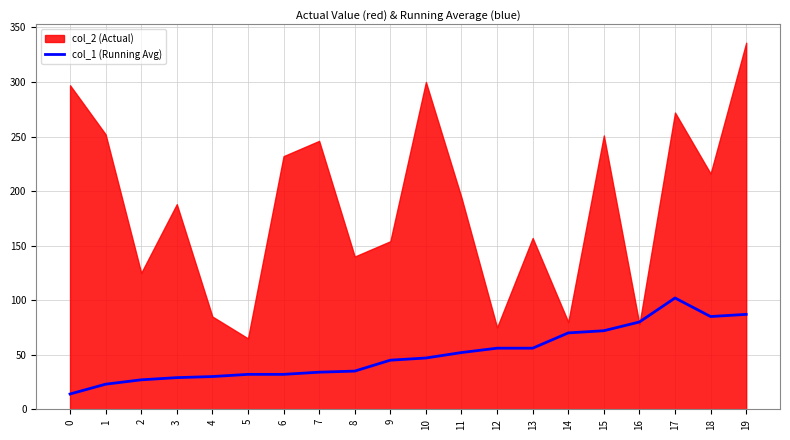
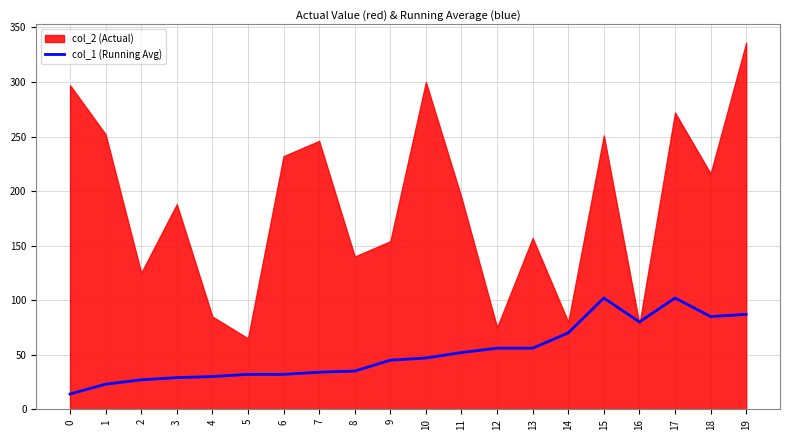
  {
    "col_1 (Running Avg)": {
      "0": 14,
      "1": 23,
      "2": 27,
      "3": 29,
      "4": 30,
      "5": 32,
      "6": 32,
      "7": 34,
      "8": 35,
      "9": 45,
      "10": 47,
      "11": 52,
      "12": 56,
      "13": 56,
      "14": 70,
-     "15": 72,
+     "15": 102,
      "17": 102,
      "18": 85,
      "19": 87
    },
    "col_2 (Actual)": {
      "0": 297,
      "1": 252,
      "2": 125,
      "3": 188,
      "4": 85,
      "5": 65,
      "6": 232,
      "7": 246,
      "8": 140,
      "9": 154,
      "10": 300,
      "11": 194,
      "12": 75,
      "13": 157,
      "14": 80,
      "15": 251,
      "17": 272,
      "18": 216,
      "19": 336
    }
  }
